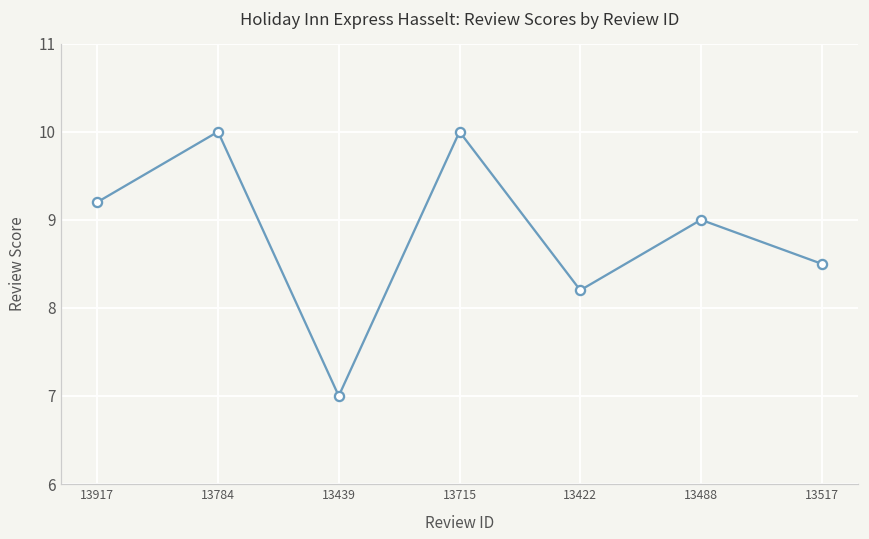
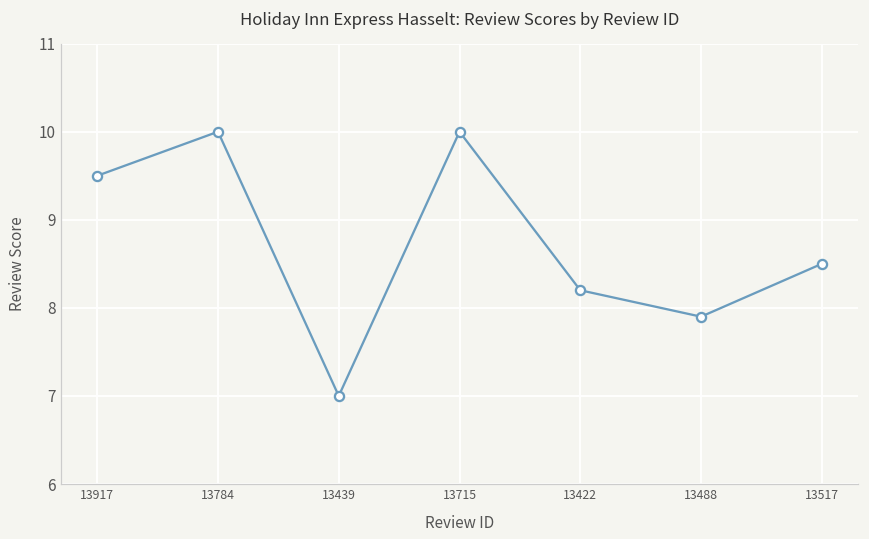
  {
-   "13917": 9.2,
+   "13917": 9.5,
    "13784": 10.0,
    "13439": 7.0,
    "13715": 10.0,
    "13422": 8.2,
-   "13488": 9.0,
+   "13488": 7.9,
    "13517": 8.5
  }
